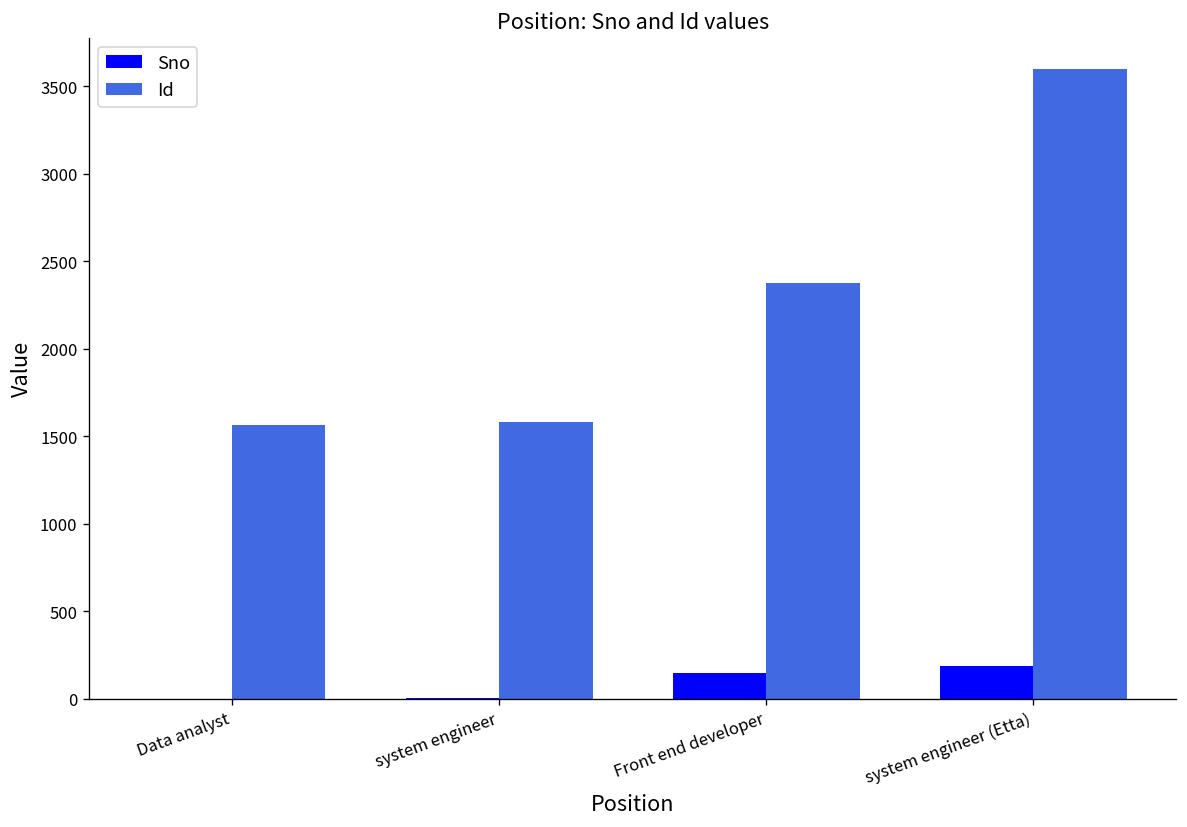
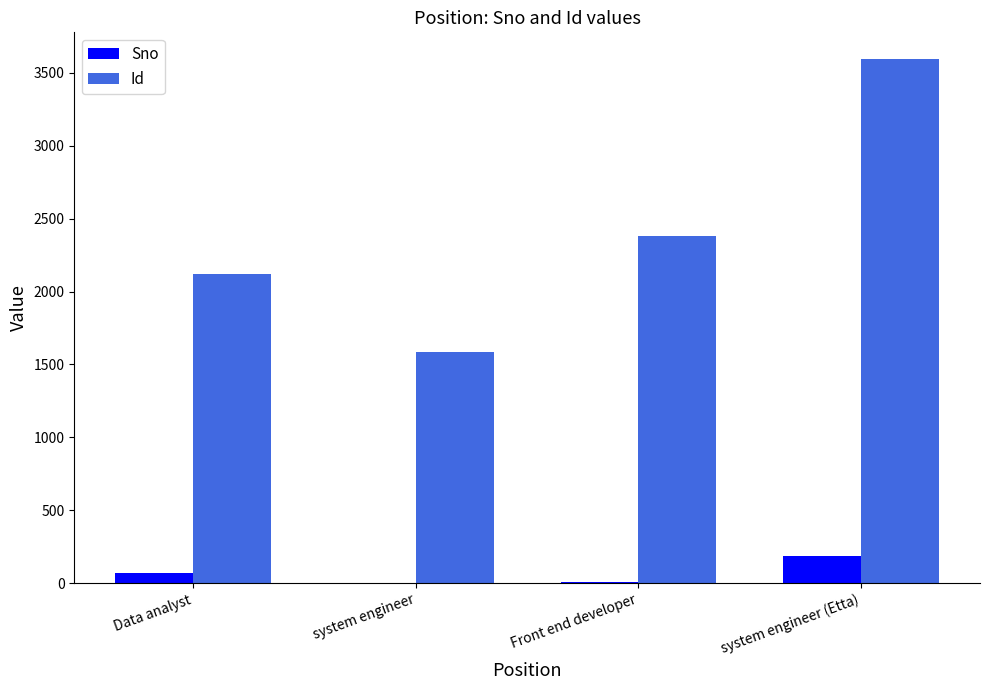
  {
    "Sno": {
-     "Data analyst": 0,
-     "Front end developer": 150,
+     "Data analyst": 70,
+     "Front end developer": 10,
      "system engineer (Etta)": 190
    },
    "Id": {
-     "Data analyst": 1560,
+     "Data analyst": 2120,
      "system engineer": 1580,
      "Front end developer": 2380,
      "system engineer (Etta)": 3600
    }
  }
